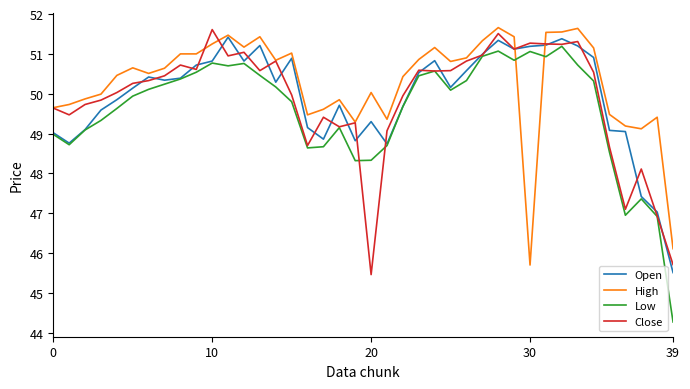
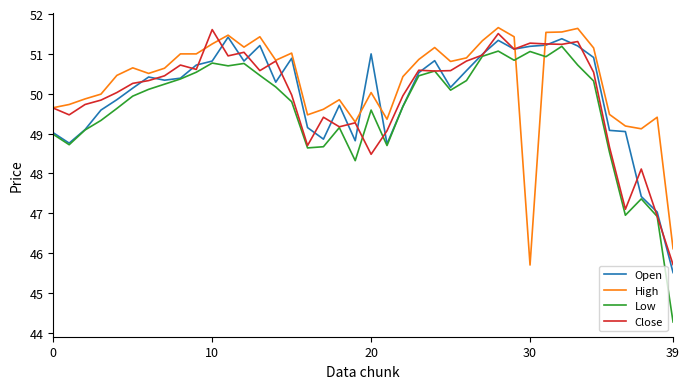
  {
    "Open": {
-     "20": 49.3,
+     "20": 51.0,
      "30": 51.2,
      "39": 45.5
    },
    "High": {
      "10": 51.3,
      "20": 50.0,
      "30": 45.7,
      "39": 46.1
    },
    "Low": {
-     "20": 48.3,
+     "20": 49.6,
      "30": 51.1,
      "39": 44.3
    },
    "Close": {
      "10": 51.6,
-     "20": 45.5,
+     "20": 48.5,
      "30": 51.3,
      "39": 45.7
    }
  }
